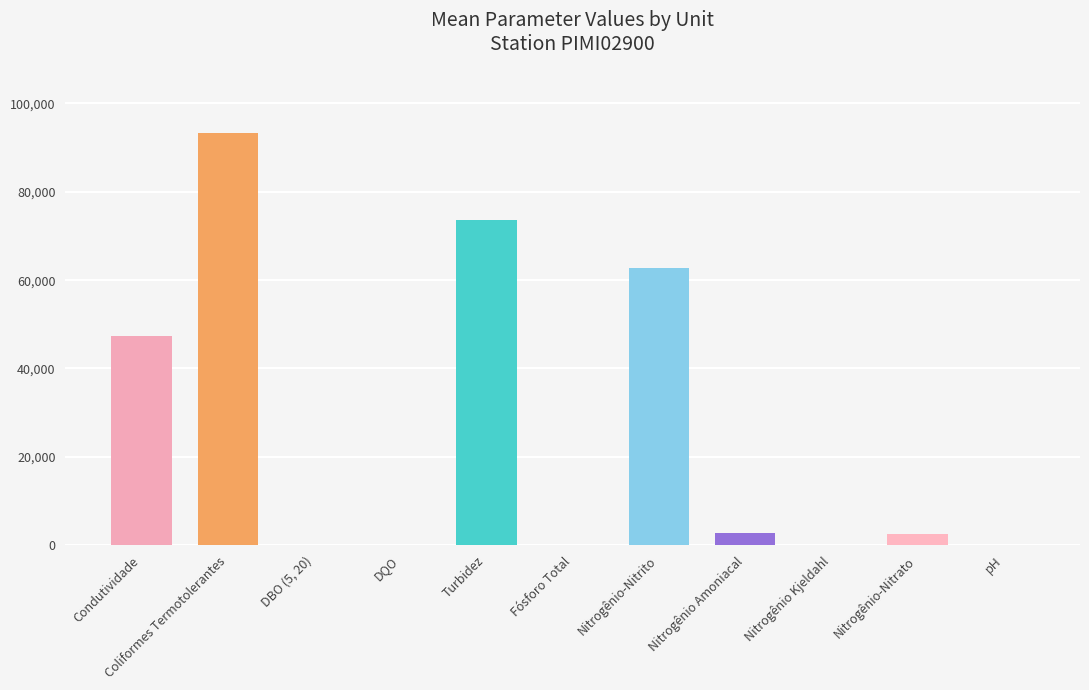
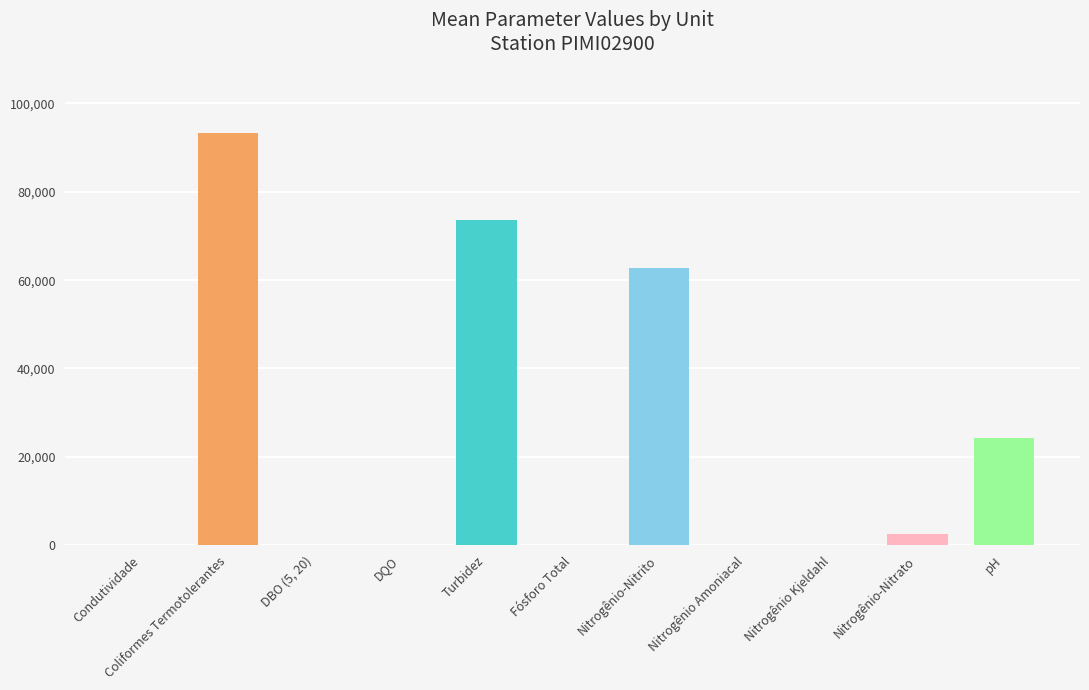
  {
-   "Condutividade": "47,000",
+   "Condutividade": "0",
    "Coliformes Termotolerantes": "93,000",
    "Turbidez": "74,000",
    "Nitrogênio-Nitrito": "63,000",
-   "Nitrogênio Amoniacal": "3,000",
+   "Nitrogênio Amoniacal": "0",
    "Nitrogênio-Nitrato": "3,000",
-   "pH": "0"
+   "pH": "24,000"
  }
